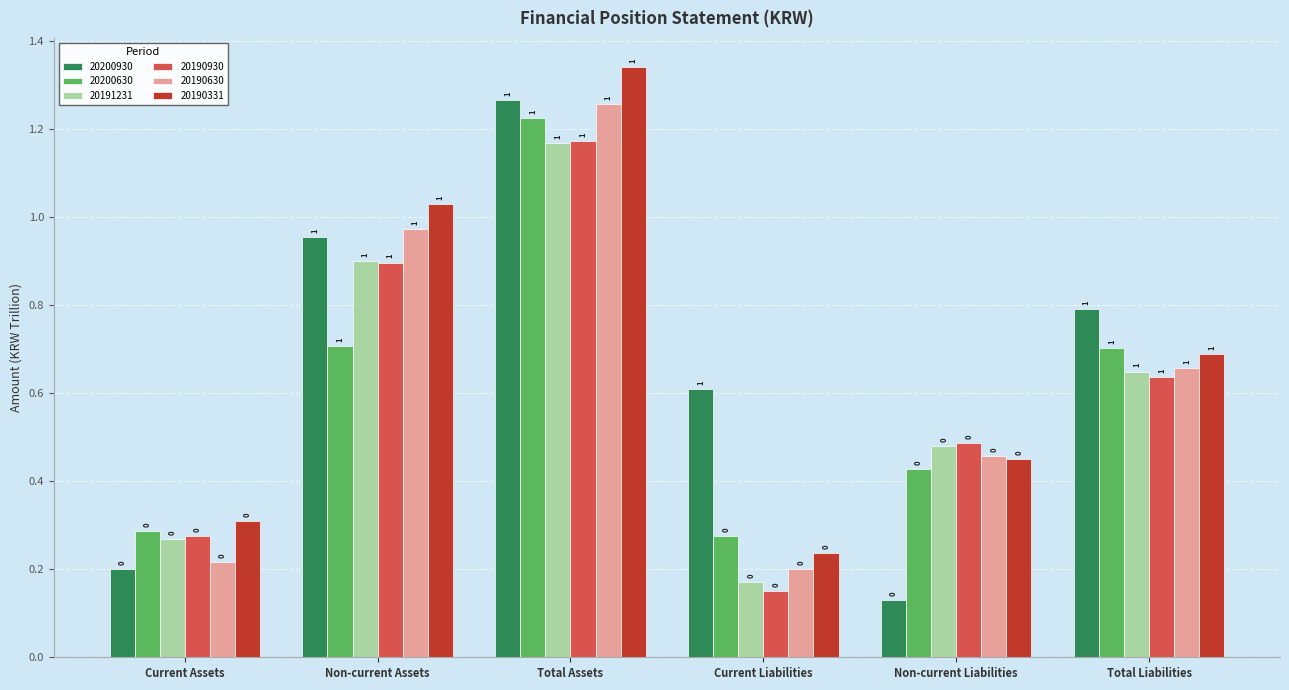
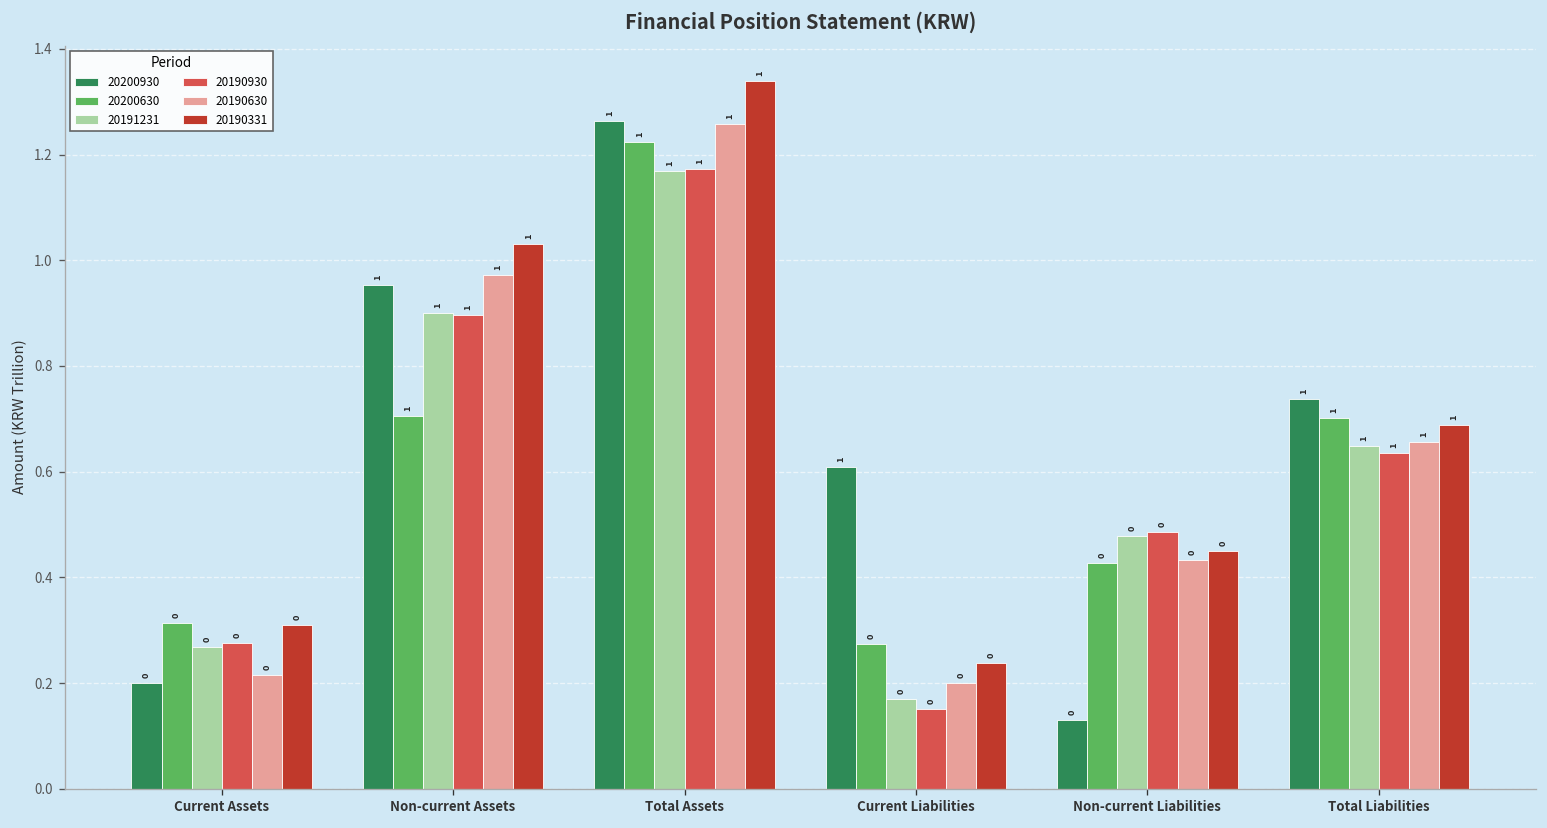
  {
    "20200930": {
-     "Total Liabilities": 0.79
+     "Total Liabilities": 0.74
    },
    "20200630": {
-     "Current Assets": 0.29
+     "Current Assets": 0.31
    },
    "20191231": {
      "Current Assets": 0,
      "Non-current Assets": 1,
      "Total Assets": 1,
      "Current Liabilities": 0,
      "Non-current Liabilities": 0,
      "Total Liabilities": 1
    },
    "20190630": {
-     "Non-current Liabilities": 0.46
+     "Non-current Liabilities": 0.43
    }
  }
